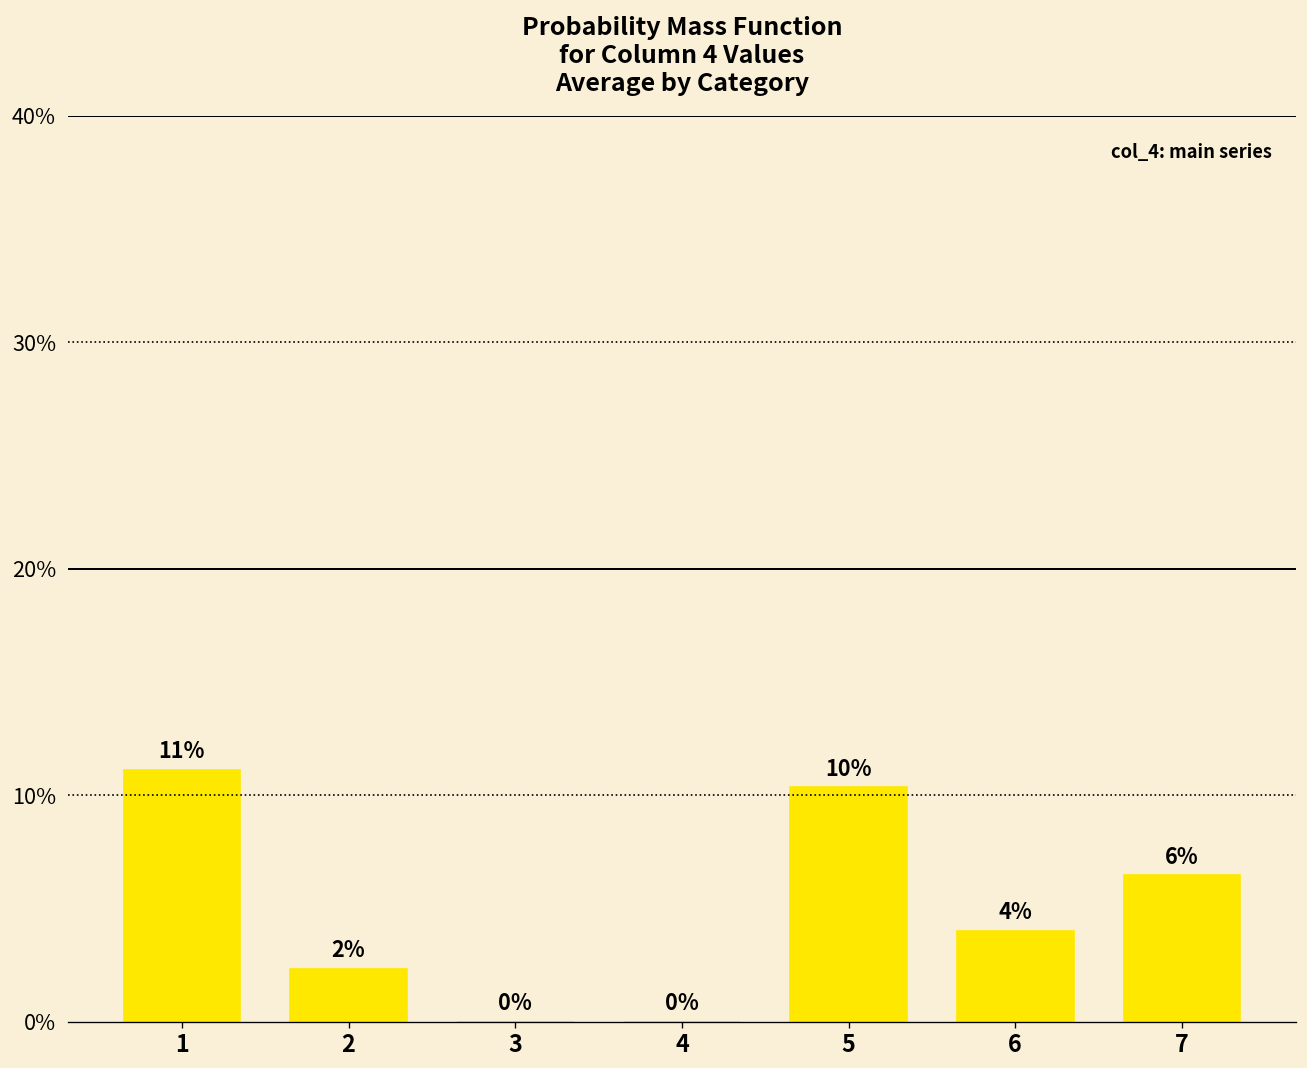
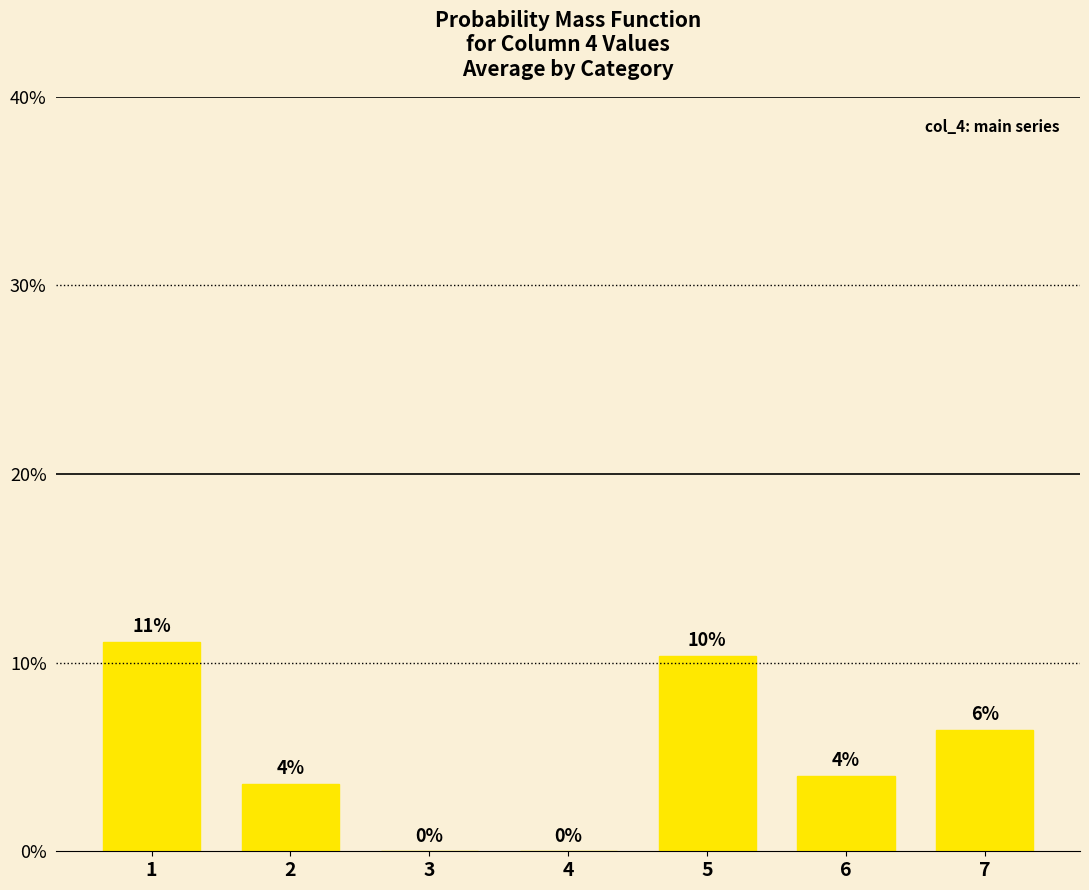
  {
    "1": "11%",
-   "2": "2%",
+   "2": "4%",
    "3": "0%",
    "4": "0%",
    "5": "10%",
    "6": "4%",
    "7": "6%"
  }
